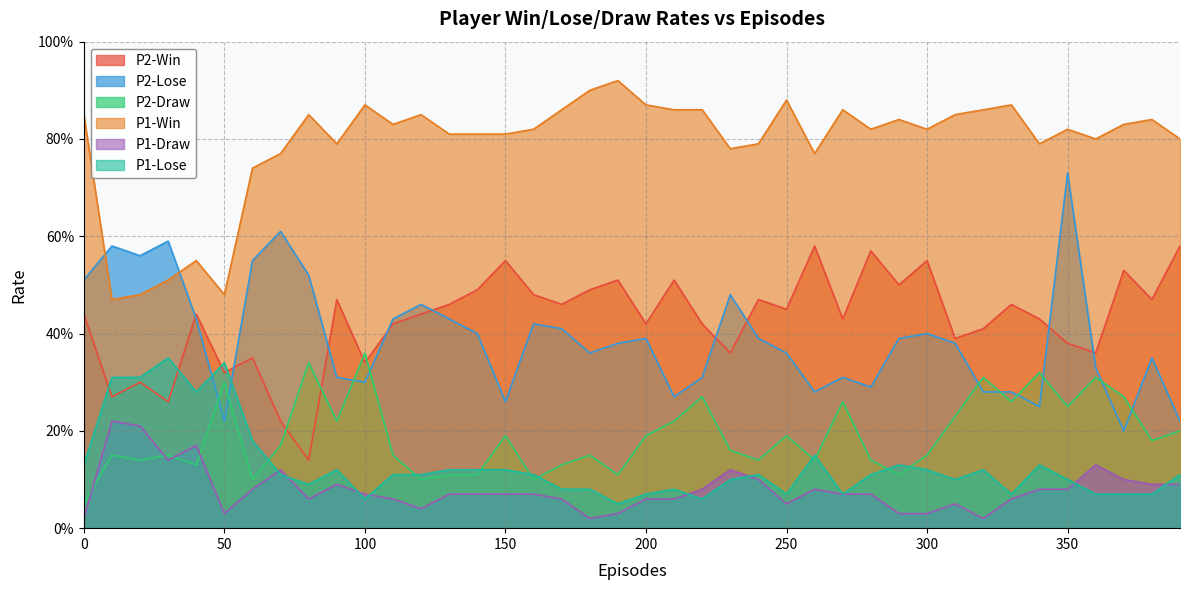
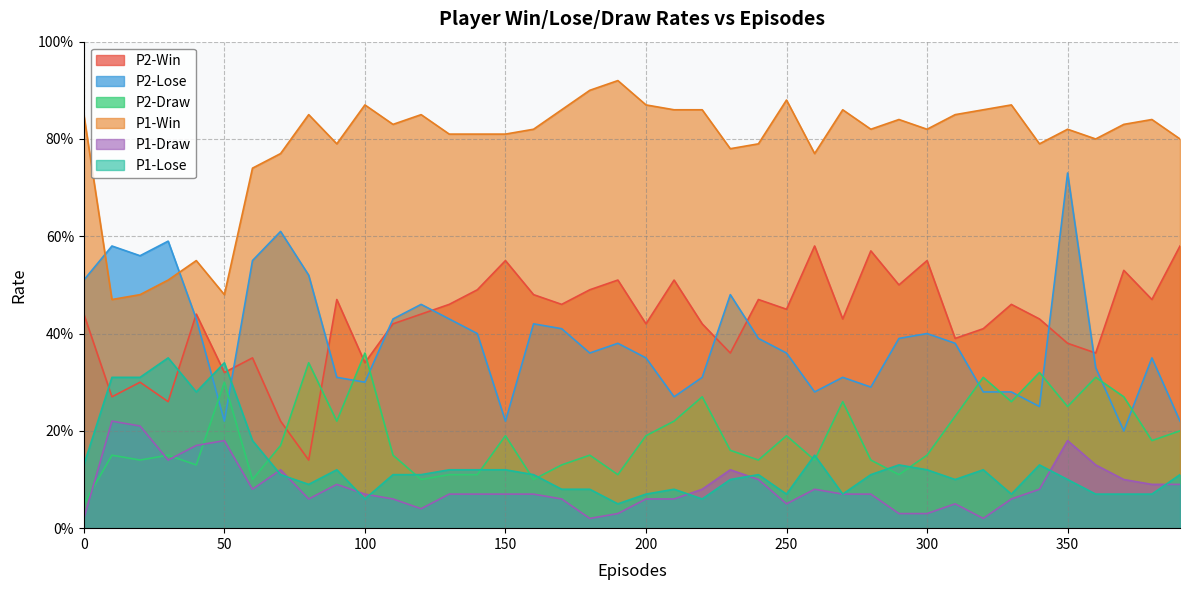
  {
    "P2-Lose": {
      "0": "51%",
      "50": "22%",
      "100": "30%",
-     "150": "26%",
-     "200": "39%",
+     "150": "22%",
+     "200": "35%",
      "250": "36%",
      "300": "40%",
      "350": "73%"
    },
    "P1-Draw": {
      "0": "2%",
-     "50": "3%",
+     "50": "18%",
      "100": "7%",
      "150": "7%",
      "200": "6%",
      "250": "5%",
      "300": "3%",
-     "350": "8%"
+     "350": "18%"
    }
  }
